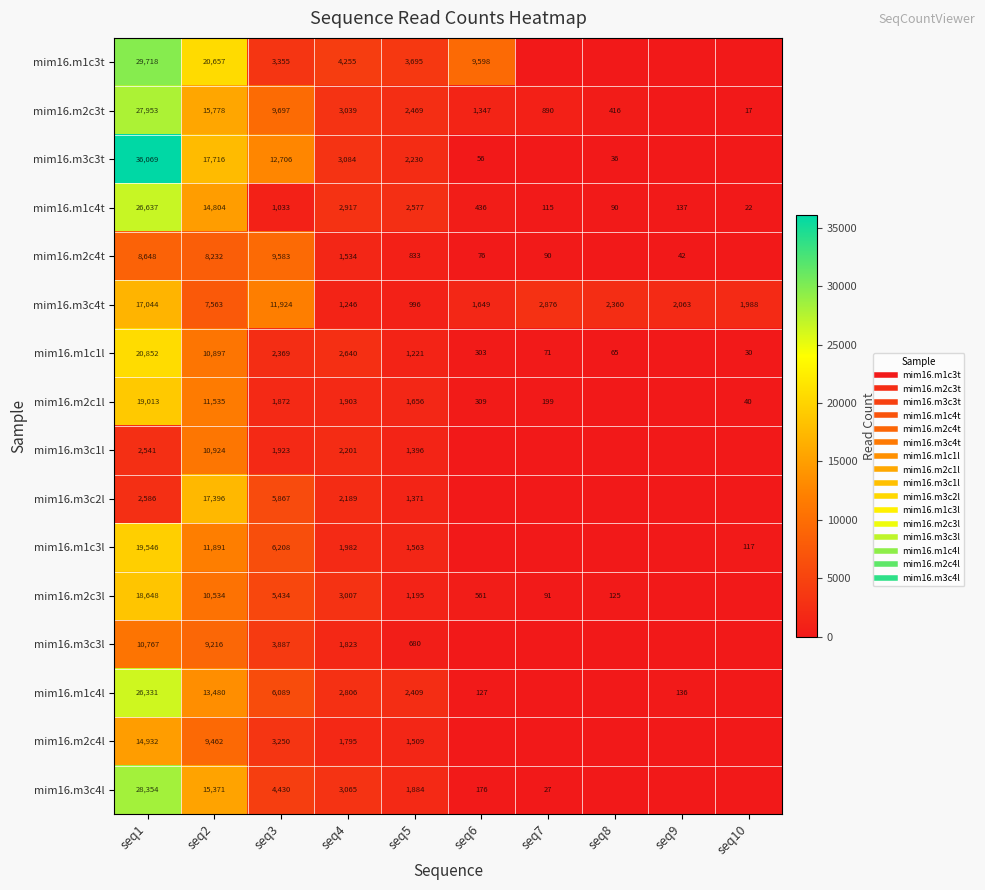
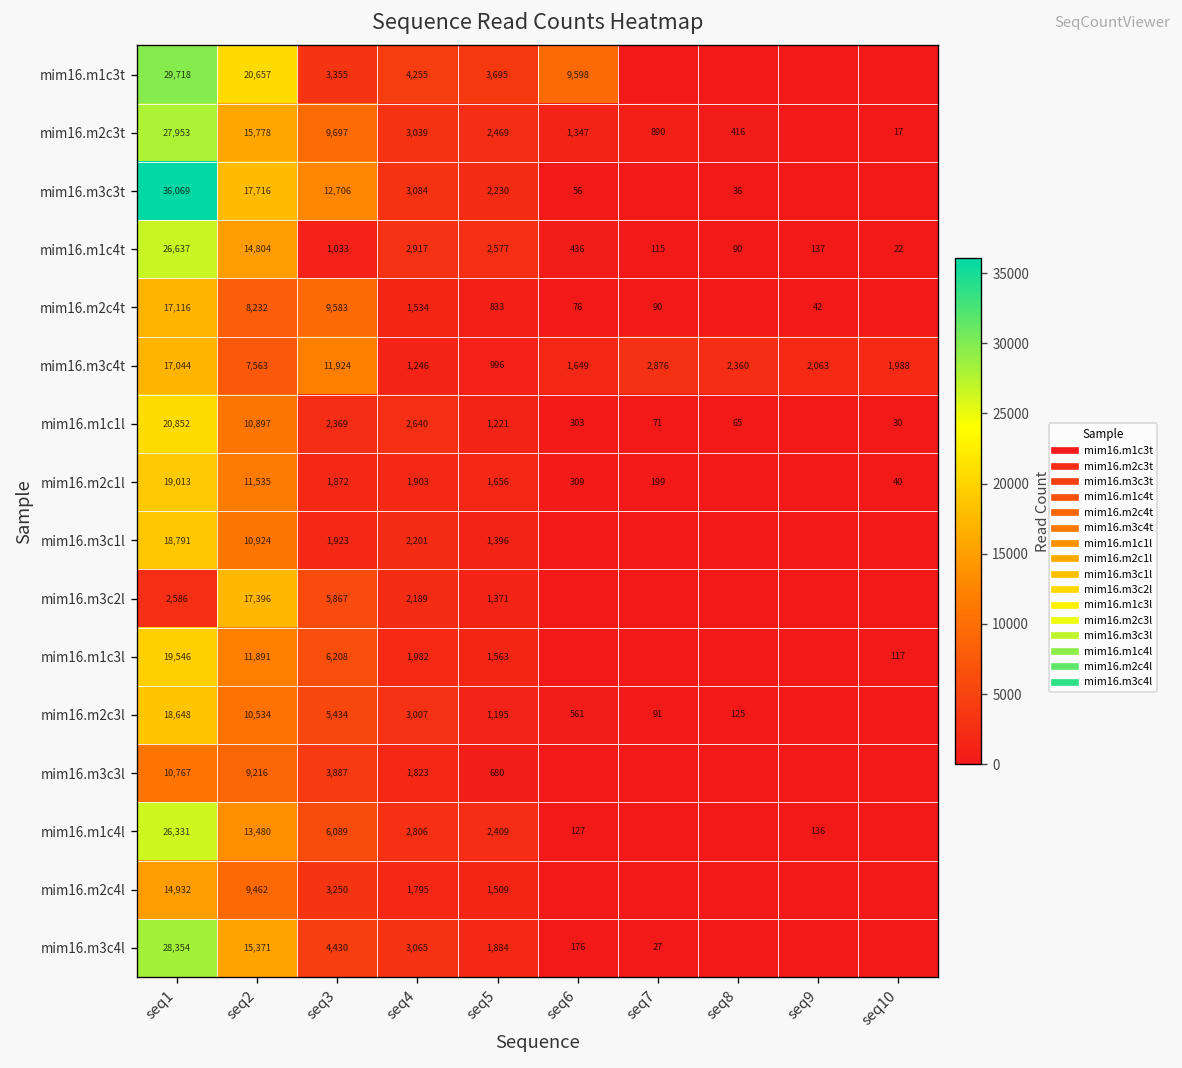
  {
    "mim16.m1c3t": {
      "seq1": "29,718",
      "seq2": "20,657",
      "seq3": "3,355",
      "seq4": "4,255",
      "seq5": "3,695",
      "seq6": "9,598"
    },
    "mim16.m2c3t": {
      "seq1": "27,953",
      "seq2": "15,778",
      "seq3": "9,697",
      "seq4": "3,039",
      "seq5": "2,469",
      "seq6": "1,347",
      "seq7": "890",
      "seq8": "416",
      "seq10": "17"
    },
    "mim16.m3c3t": {
      "seq1": "36,069",
      "seq2": "17,716",
      "seq3": "12,706",
      "seq4": "3,084",
      "seq5": "2,230",
      "seq6": "56",
      "seq8": "36"
    },
    "mim16.m1c4t": {
      "seq1": "26,637",
      "seq2": "14,804",
      "seq3": "1,033",
      "seq4": "2,917",
      "seq5": "2,577",
      "seq6": "436",
      "seq7": "115",
      "seq8": "90",
      "seq9": "137",
      "seq10": "22"
    },
    "mim16.m2c4t": {
-     "seq1": "8,648",
+     "seq1": "17,116",
      "seq2": "8,232",
      "seq3": "9,583",
      "seq4": "1,534",
      "seq5": "833",
      "seq6": "76",
      "seq7": "90",
      "seq9": "42"
    },
    "mim16.m3c4t": {
      "seq1": "17,044",
      "seq2": "7,563",
      "seq3": "11,924",
      "seq4": "1,246",
      "seq5": "996",
      "seq6": "1,649",
      "seq7": "2,876",
      "seq8": "2,360",
      "seq9": "2,063",
      "seq10": "1,988"
    },
    "mim16.m1c1l": {
      "seq1": "20,852",
      "seq2": "10,897",
      "seq3": "2,369",
      "seq4": "2,640",
      "seq5": "1,221",
      "seq6": "303",
      "seq7": "71",
      "seq8": "65",
      "seq10": "30"
    },
    "mim16.m2c1l": {
      "seq1": "19,013",
      "seq2": "11,535",
      "seq3": "1,872",
      "seq4": "1,903",
      "seq5": "1,656",
      "seq6": "309",
      "seq7": "199",
      "seq10": "40"
    },
    "mim16.m3c1l": {
-     "seq1": "2,541",
+     "seq1": "18,791",
      "seq2": "10,924",
      "seq3": "1,923",
      "seq4": "2,201",
      "seq5": "1,396"
    },
    "mim16.m3c2l": {
      "seq1": "2,586",
      "seq2": "17,396",
      "seq3": "5,867",
      "seq4": "2,189",
      "seq5": "1,371"
    },
    "mim16.m1c3l": {
      "seq1": "19,546",
      "seq2": "11,891",
      "seq3": "6,208",
      "seq4": "1,982",
      "seq5": "1,563",
      "seq10": "117"
    },
    "mim16.m2c3l": {
      "seq1": "18,648",
      "seq2": "10,534",
      "seq3": "5,434",
      "seq4": "3,007",
      "seq5": "1,195",
      "seq6": "561",
      "seq7": "91",
      "seq8": "125"
    },
    "mim16.m3c3l": {
      "seq1": "10,767",
      "seq2": "9,216",
      "seq3": "3,887",
      "seq4": "1,823",
      "seq5": "680"
    },
    "mim16.m1c4l": {
      "seq1": "26,331",
      "seq2": "13,480",
      "seq3": "6,089",
      "seq4": "2,806",
      "seq5": "2,409",
      "seq6": "127",
      "seq9": "136"
    },
    "mim16.m2c4l": {
      "seq1": "14,932",
      "seq2": "9,462",
      "seq3": "3,250",
      "seq4": "1,795",
      "seq5": "1,509"
    },
    "mim16.m3c4l": {
      "seq1": "28,354",
      "seq2": "15,371",
      "seq3": "4,430",
      "seq4": "3,065",
      "seq5": "1,884",
      "seq6": "176",
      "seq7": "27"
    }
  }
